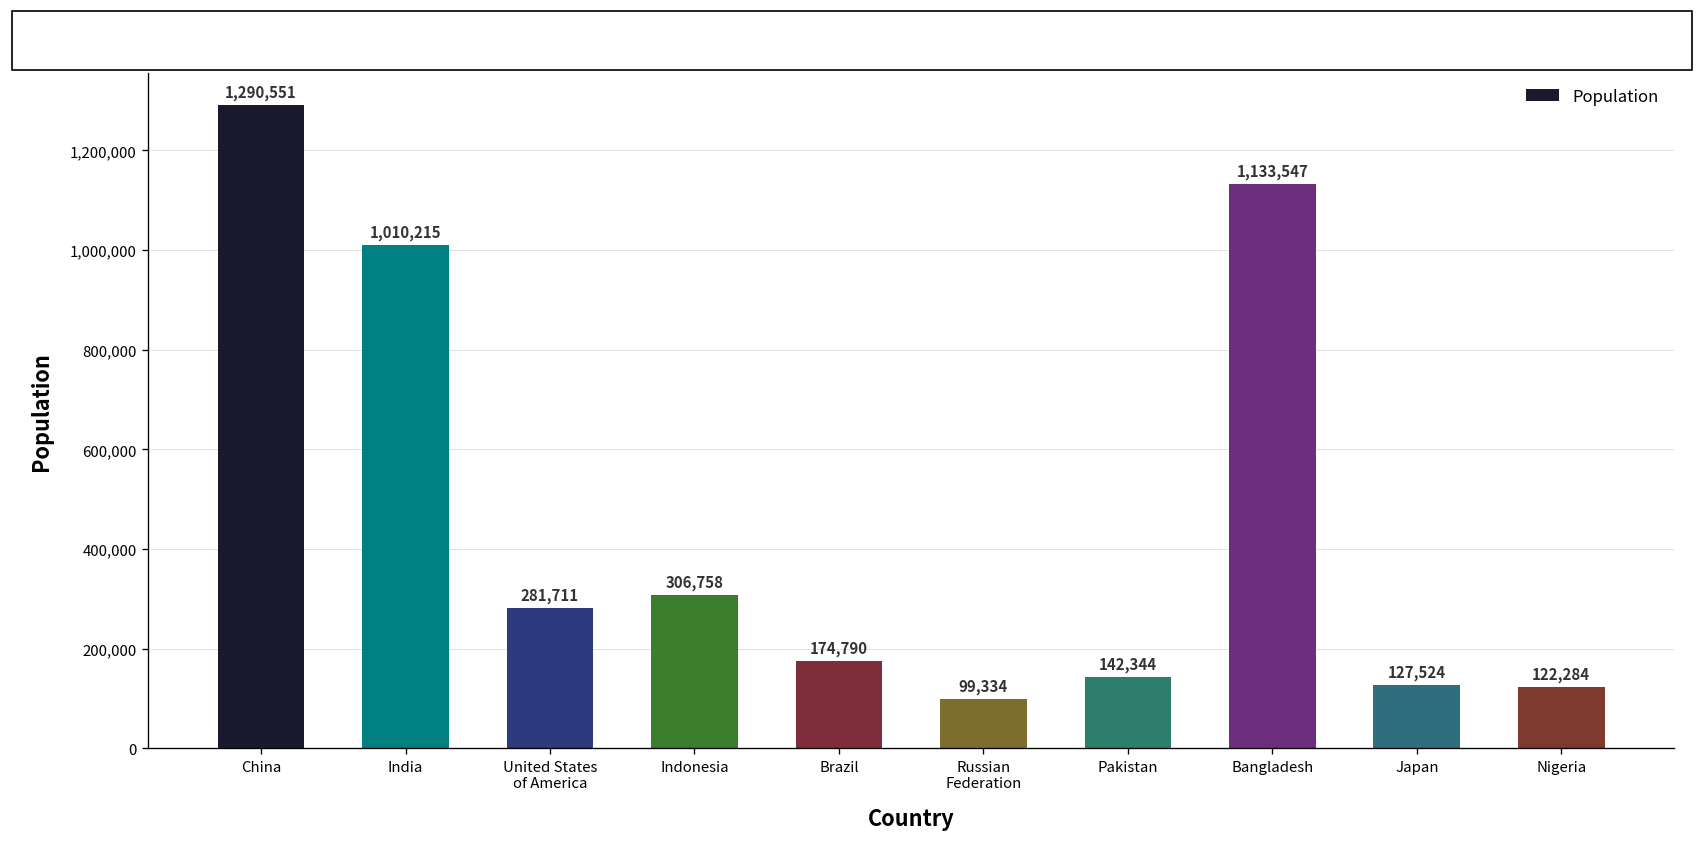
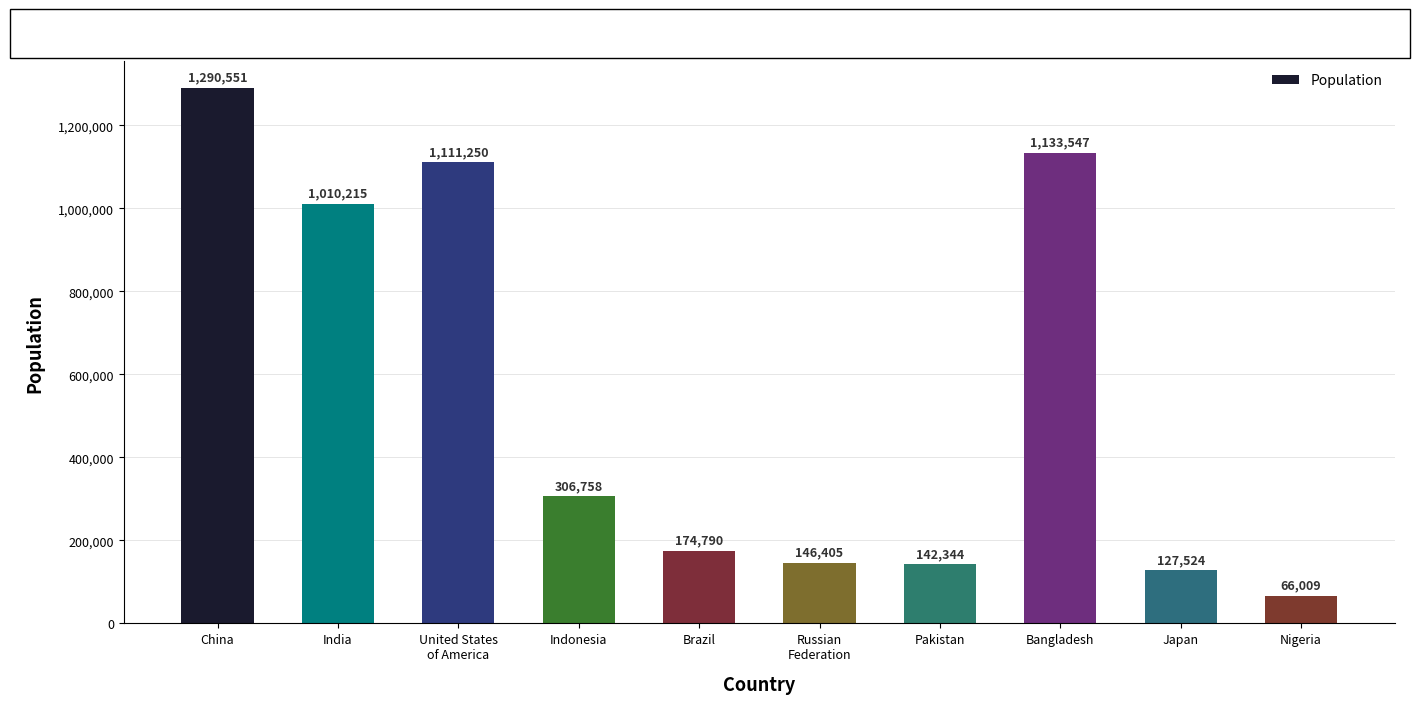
  {
    "China": "1,290,551",
    "India": "1,010,215",
-   "United States of America": "281,711",
+   "United States of America": "1,111,250",
    "Indonesia": "306,758",
    "Brazil": "174,790",
-   "Russian Federation": "99,334",
+   "Russian Federation": "146,405",
    "Pakistan": "142,344",
    "Bangladesh": "1,133,547",
    "Japan": "127,524",
-   "Nigeria": "122,284"
+   "Nigeria": "66,009"
  }
